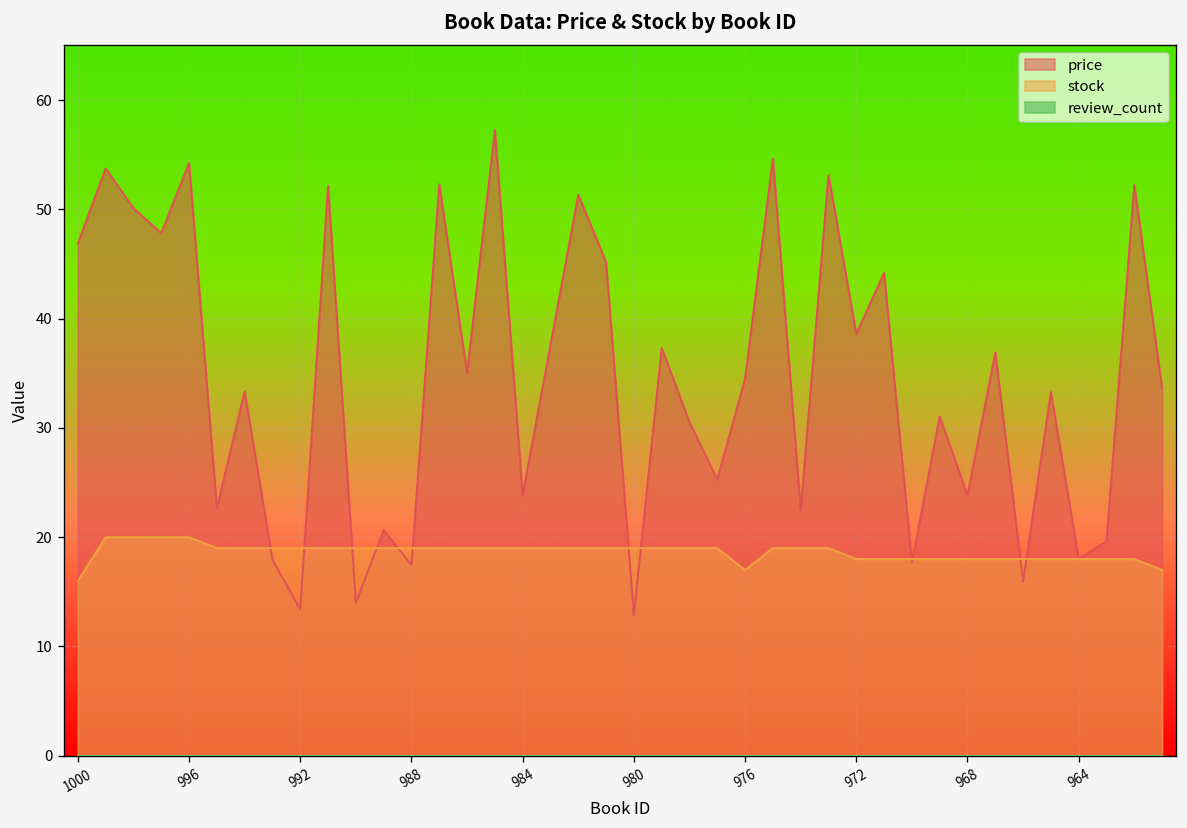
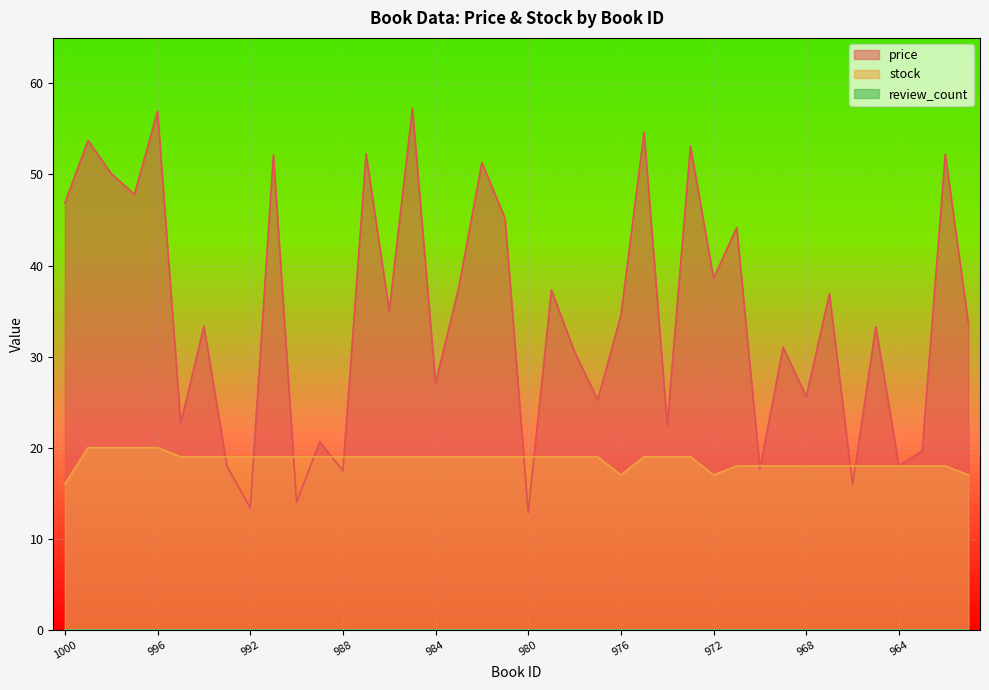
  {
    "price": {
      "1000": 47,
-     "996": 54,
+     "996": 57,
      "992": 13,
      "988": 17,
-     "984": 24,
+     "984": 27,
      "980": 13,
      "976": 35,
      "972": 39,
-     "968": 24
+     "968": 26
    },
    "stock": {
      "1000": 16,
      "996": 20,
      "992": 19,
      "988": 19,
      "984": 19,
      "980": 19,
      "976": 17,
-     "972": 18,
+     "972": 17,
      "968": 18
    },
    "review_count": {
      "1000": 0,
      "996": 0,
      "992": 0,
      "988": 0,
      "984": 0,
      "980": 0,
      "976": 0,
      "972": 0,
      "968": 0,
      "964": 0
    }
  }
